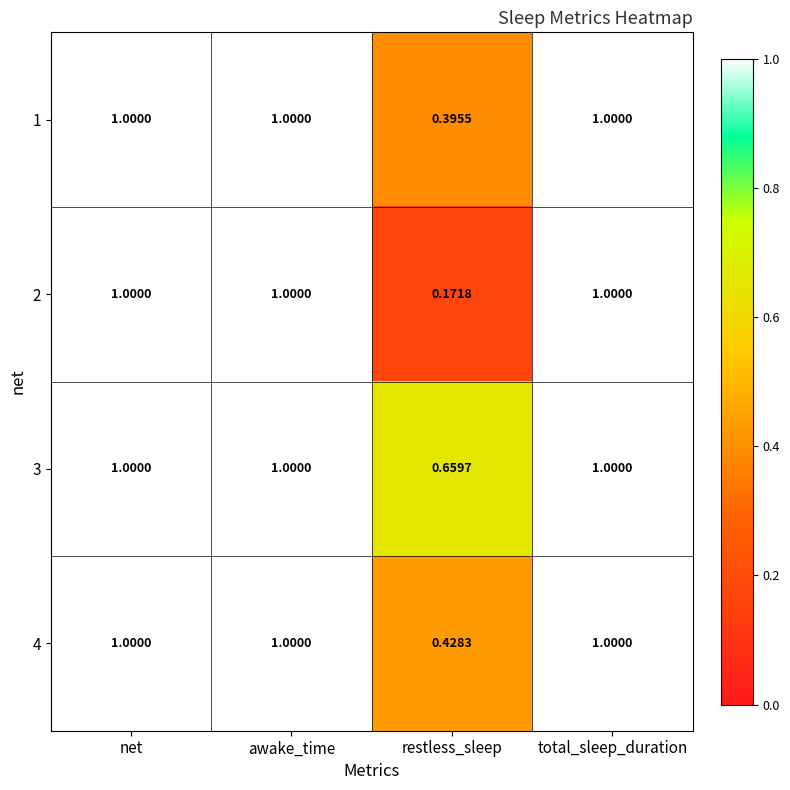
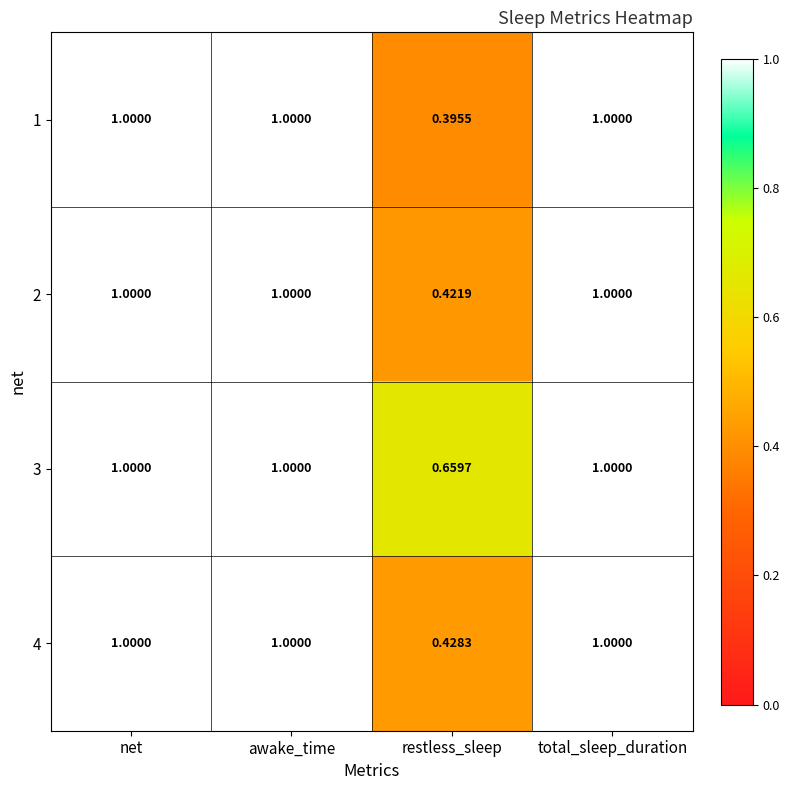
  {
    "1": {
      "net": 1.0000,
      "awake_time": 1.0000,
      "restless_sleep": 0.3955,
      "total_sleep_duration": 1.0000
    },
    "2": {
      "net": 1.0000,
      "awake_time": 1.0000,
-     "restless_sleep": 0.1718,
+     "restless_sleep": 0.4219,
      "total_sleep_duration": 1.0000
    },
    "3": {
      "net": 1.0000,
      "awake_time": 1.0000,
      "restless_sleep": 0.6597,
      "total_sleep_duration": 1.0000
    },
    "4": {
      "net": 1.0000,
      "awake_time": 1.0000,
      "restless_sleep": 0.4283,
      "total_sleep_duration": 1.0000
    }
  }
